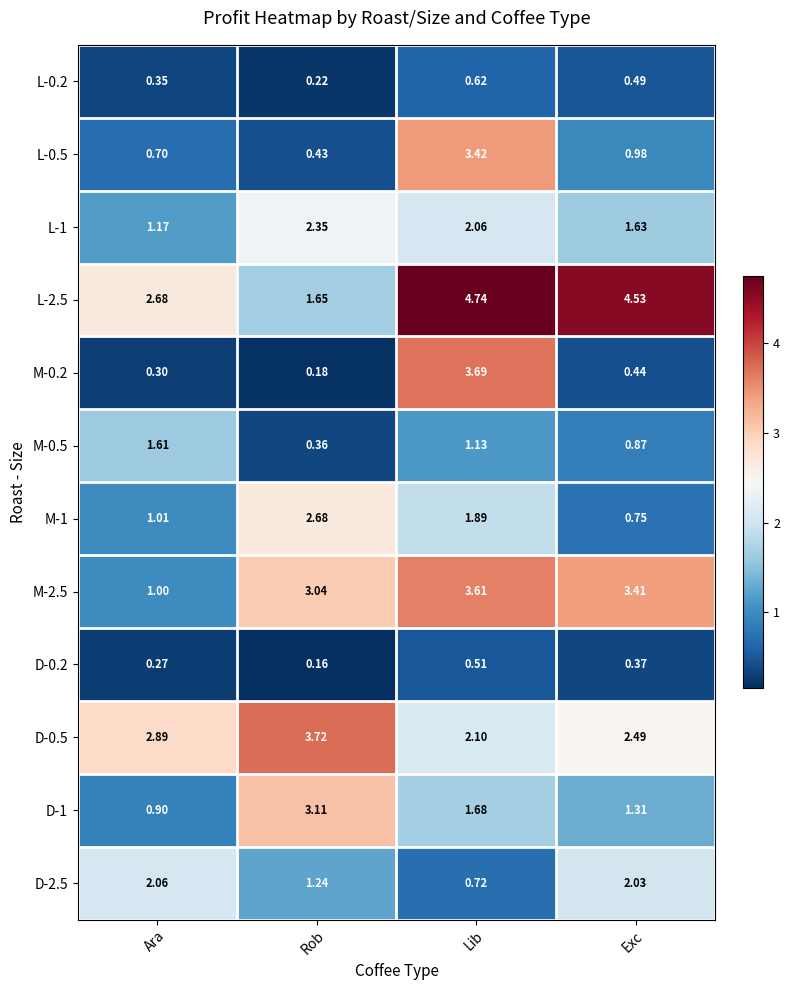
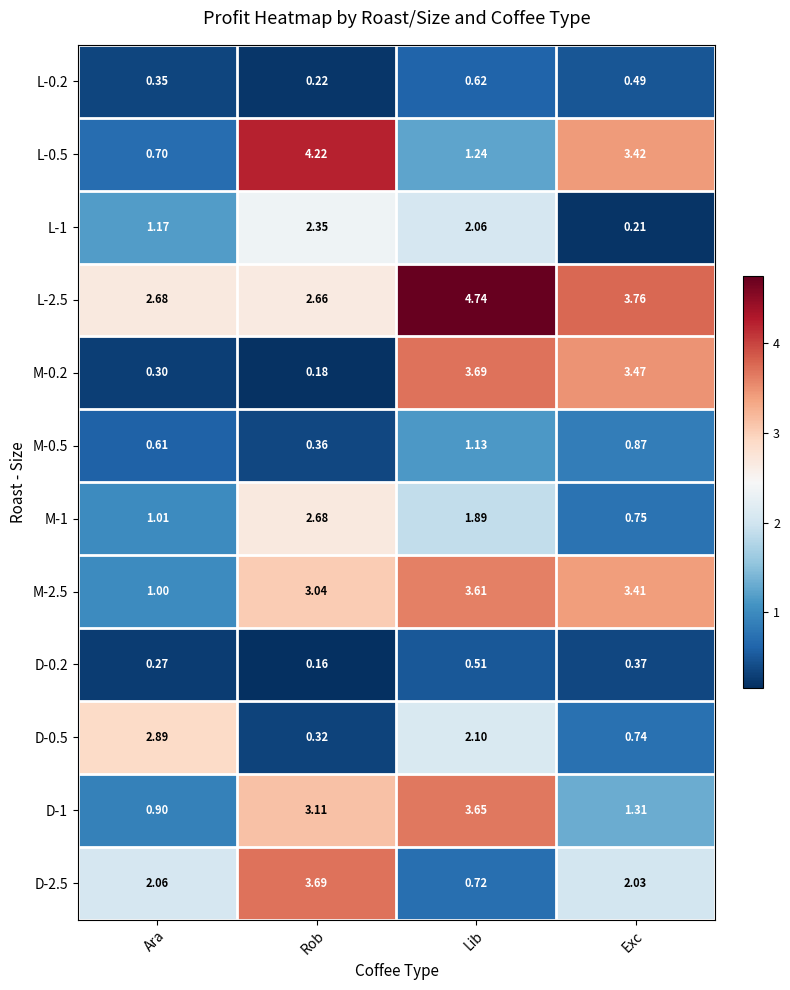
  {
    "L-0.2": {
      "Ara": 0.35,
      "Rob": 0.22,
      "Lib": 0.62,
      "Exc": 0.49
    },
    "L-0.5": {
      "Ara": 0.70,
-     "Rob": 0.43,
-     "Lib": 3.42,
-     "Exc": 0.98
+     "Rob": 4.22,
+     "Lib": 1.24,
+     "Exc": 3.42
    },
    "L-1": {
      "Ara": 1.17,
      "Rob": 2.35,
      "Lib": 2.06,
-     "Exc": 1.63
+     "Exc": 0.21
    },
    "L-2.5": {
      "Ara": 2.68,
-     "Rob": 1.65,
+     "Rob": 2.66,
      "Lib": 4.74,
-     "Exc": 4.53
+     "Exc": 3.76
    },
    "M-0.2": {
      "Ara": 0.30,
      "Rob": 0.18,
      "Lib": 3.69,
-     "Exc": 0.44
+     "Exc": 3.47
    },
    "M-0.5": {
-     "Ara": 1.61,
+     "Ara": 0.61,
      "Rob": 0.36,
      "Lib": 1.13,
      "Exc": 0.87
    },
    "M-1": {
      "Ara": 1.01,
      "Rob": 2.68,
      "Lib": 1.89,
      "Exc": 0.75
    },
    "M-2.5": {
      "Ara": 1.00,
      "Rob": 3.04,
      "Lib": 3.61,
      "Exc": 3.41
    },
    "D-0.2": {
      "Ara": 0.27,
      "Rob": 0.16,
      "Lib": 0.51,
      "Exc": 0.37
    },
    "D-0.5": {
      "Ara": 2.89,
-     "Rob": 3.72,
+     "Rob": 0.32,
      "Lib": 2.10,
-     "Exc": 2.49
+     "Exc": 0.74
    },
    "D-1": {
      "Ara": 0.90,
      "Rob": 3.11,
-     "Lib": 1.68,
+     "Lib": 3.65,
      "Exc": 1.31
    },
    "D-2.5": {
      "Ara": 2.06,
-     "Rob": 1.24,
+     "Rob": 3.69,
      "Lib": 0.72,
      "Exc": 2.03
    }
  }
